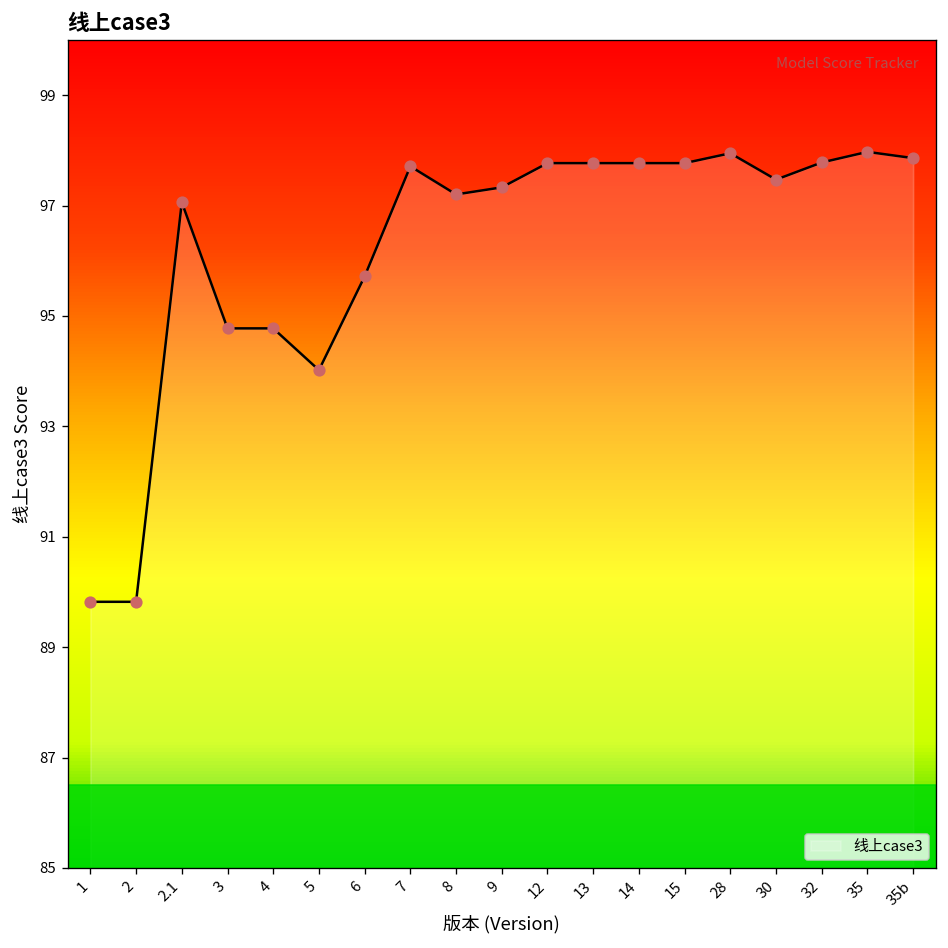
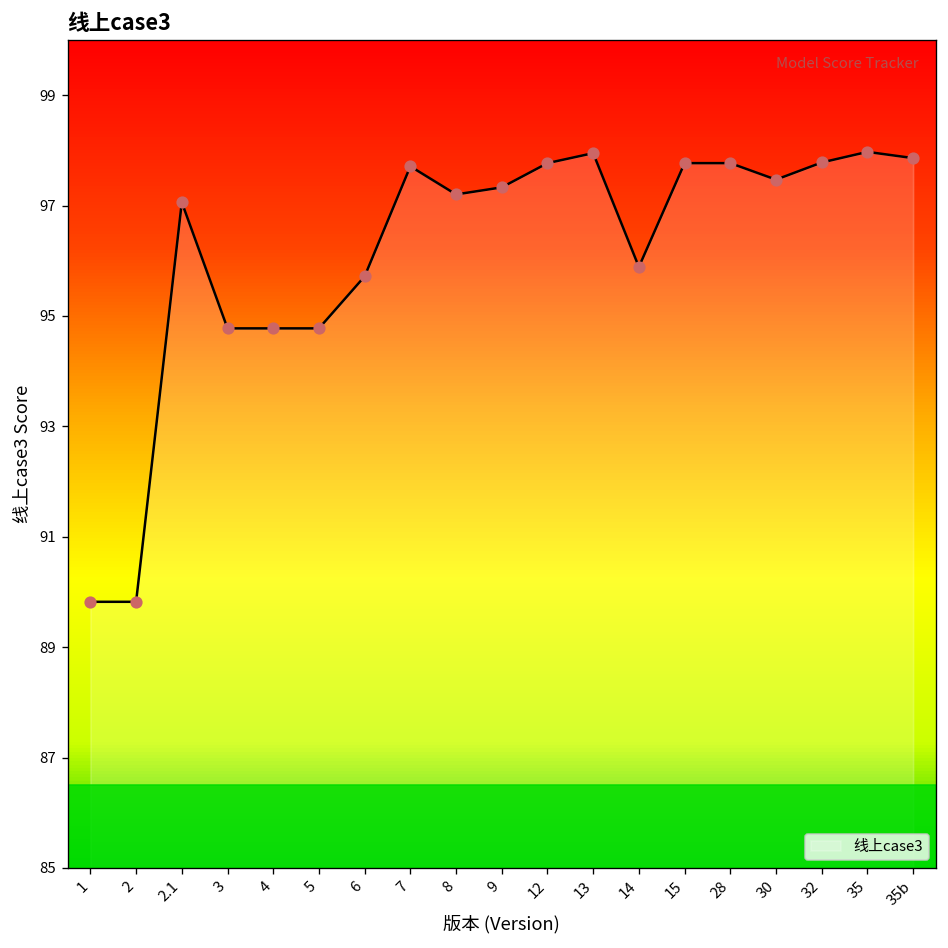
  {
    "1": 89.8,
    "2": 89.8,
    "2.1": 97.1,
    "3": 94.8,
    "4": 94.8,
-   "5": 94.0,
+   "5": 94.8,
    "6": 95.7,
    "7": 97.7,
    "8": 97.2,
    "9": 97.3,
    "12": 97.8,
-   "13": 97.8,
-   "14": 97.8,
+   "13": 98.0,
+   "14": 95.9,
    "15": 97.8,
-   "28": 97.9,
+   "28": 97.8,
    "30": 97.5,
    "32": 97.8,
    "35": 98.0,
    "35b": 97.9
  }
